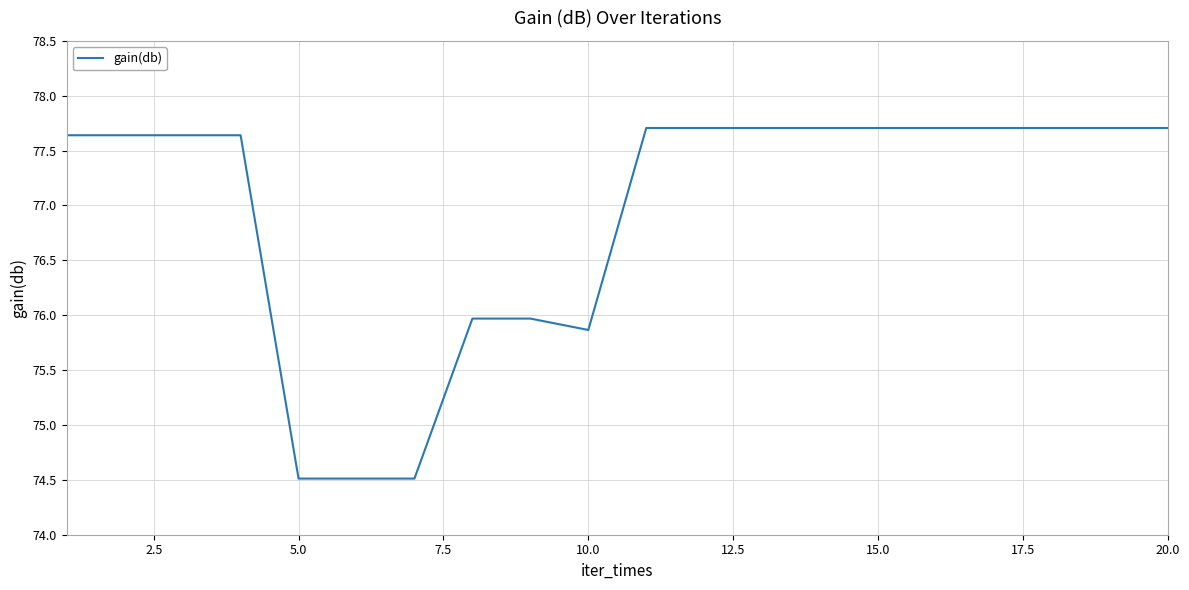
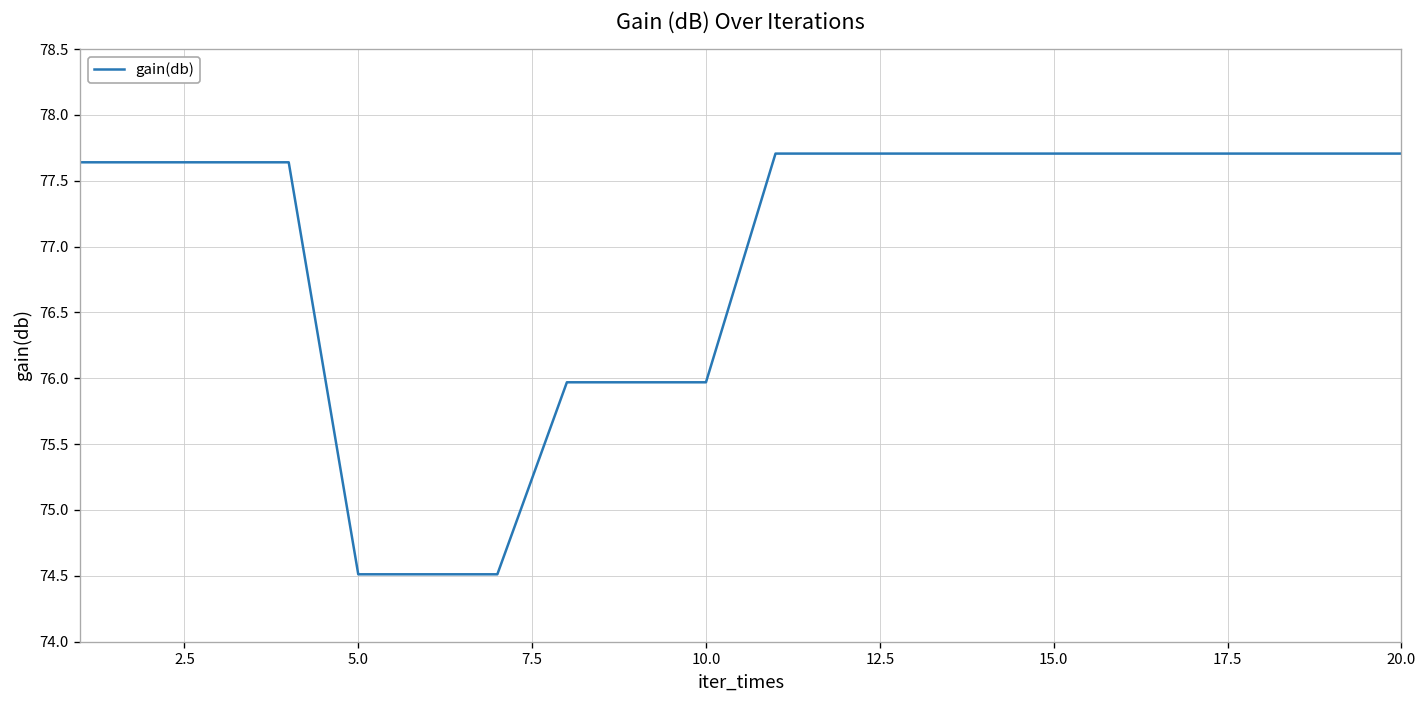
  {
    "5.0": 74.51,
-   "10.0": 75.87,
+   "10.0": 75.97,
    "15.0": 77.71,
    "20.0": 77.71
  }
